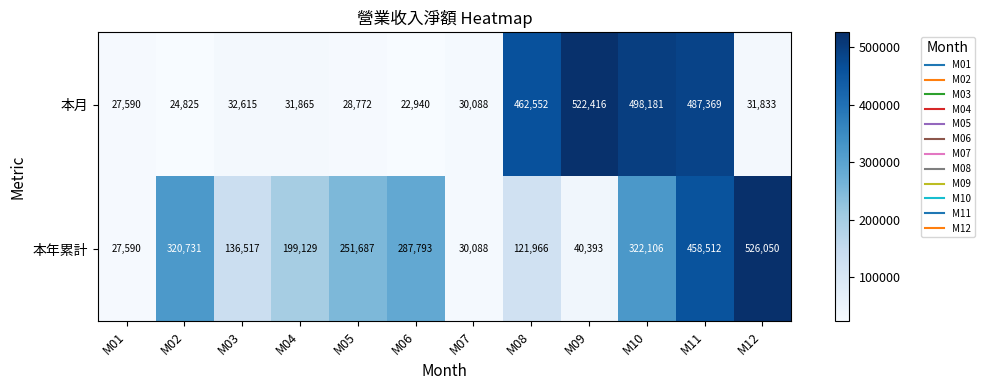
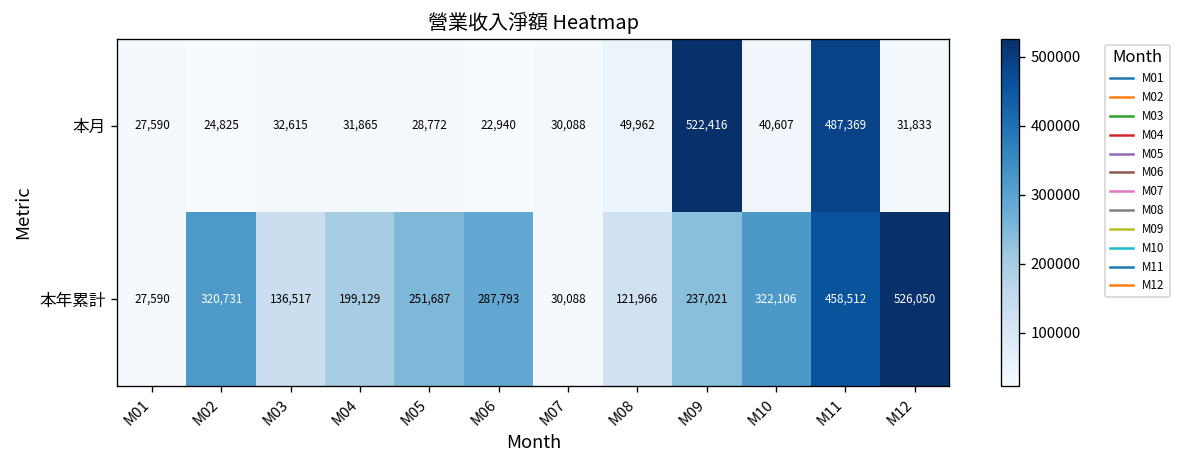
  {
    "本月": {
      "M01": "27,590",
      "M02": "24,825",
      "M03": "32,615",
      "M04": "31,865",
      "M05": "28,772",
      "M06": "22,940",
      "M07": "30,088",
-     "M08": "462,552",
+     "M08": "49,962",
      "M09": "522,416",
-     "M10": "498,181",
+     "M10": "40,607",
      "M11": "487,369",
      "M12": "31,833"
    },
    "本年累計": {
      "M01": "27,590",
      "M02": "320,731",
      "M03": "136,517",
      "M04": "199,129",
      "M05": "251,687",
      "M06": "287,793",
      "M07": "30,088",
      "M08": "121,966",
-     "M09": "40,393",
+     "M09": "237,021",
      "M10": "322,106",
      "M11": "458,512",
      "M12": "526,050"
    }
  }
